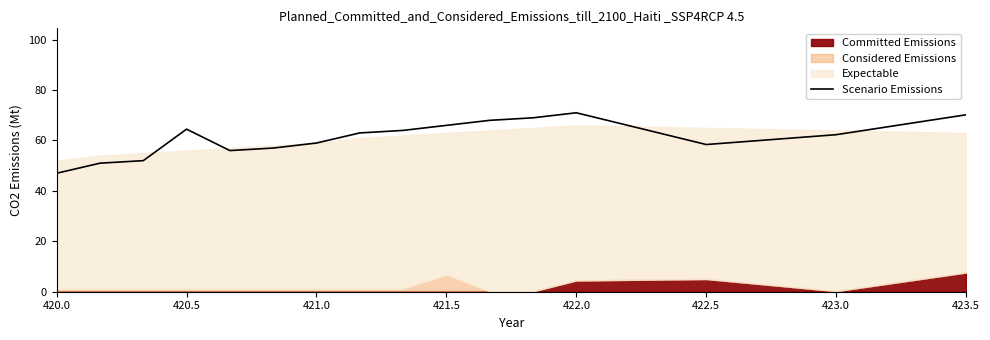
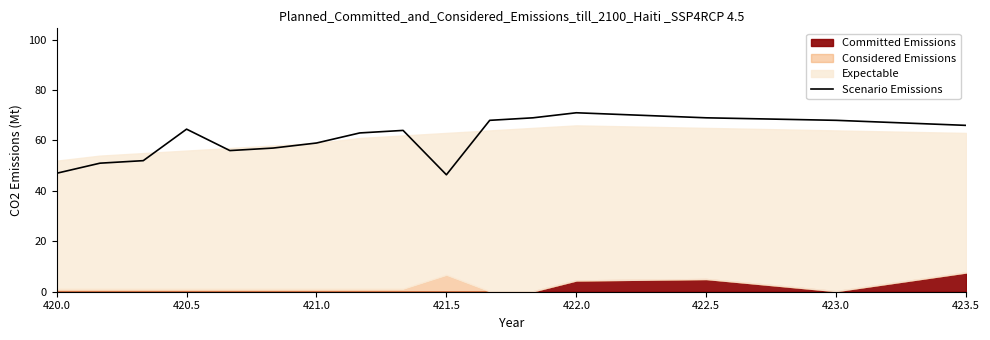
  {
    "Scenario Emissions": {
      "420.0": 47,
      "420.5": 65,
-     "421.5": 66,
+     "421.5": 46,
      "422.0": 71,
-     "422.5": 58,
-     "423.0": 62,
-     "423.5": 70
+     "422.5": 69,
+     "423.0": 68,
+     "423.5": 66
    },
    "Considered Emissions": {
      "421.5": 7
    }
  }
